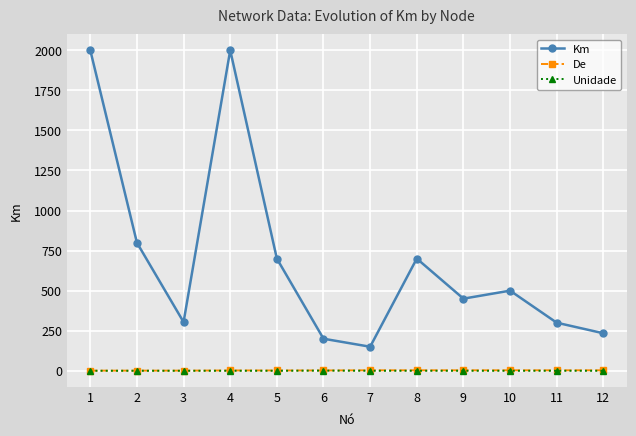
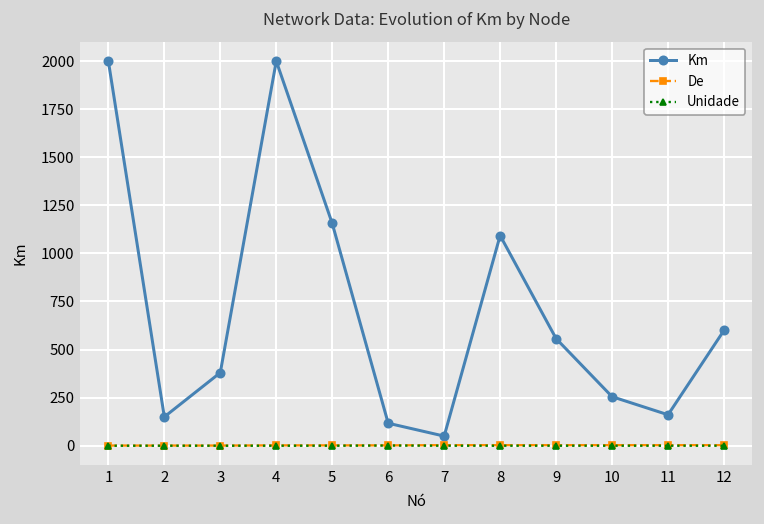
  {
    "Km": {
      "1": 2000,
-     "2": 800,
-     "3": 300,
+     "2": 150,
+     "3": 380,
      "4": 2000,
-     "5": 700,
-     "6": 200,
-     "7": 150,
-     "8": 700,
-     "9": 450,
-     "10": 500,
-     "11": 300,
-     "12": 230
+     "5": 1160,
+     "6": 120,
+     "7": 50,
+     "8": 1090,
+     "9": 560,
+     "10": 260,
+     "11": 160,
+     "12": 600
    },
    "Unidade": {
      "1": 0,
      "2": 0,
      "3": 0,
      "4": 0,
      "5": 0,
      "6": 0,
      "7": 0,
      "8": 0,
      "9": 0,
      "10": 0,
      "11": 0,
      "12": 0
    }
  }
